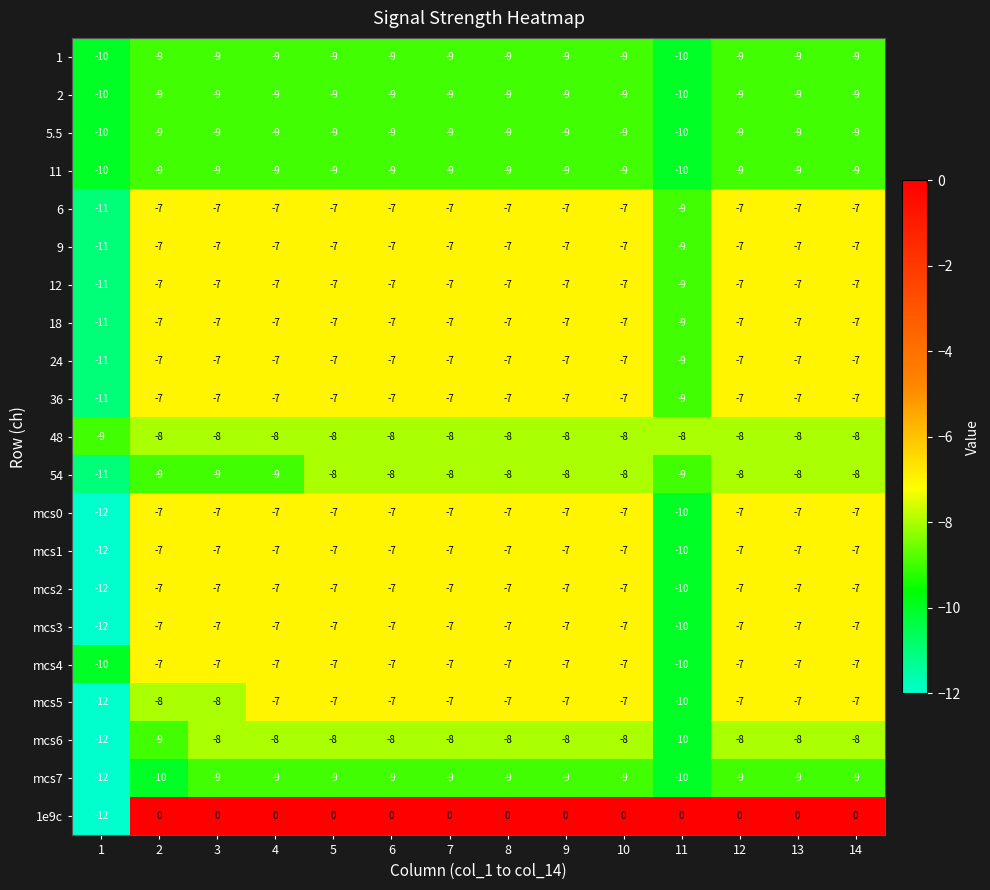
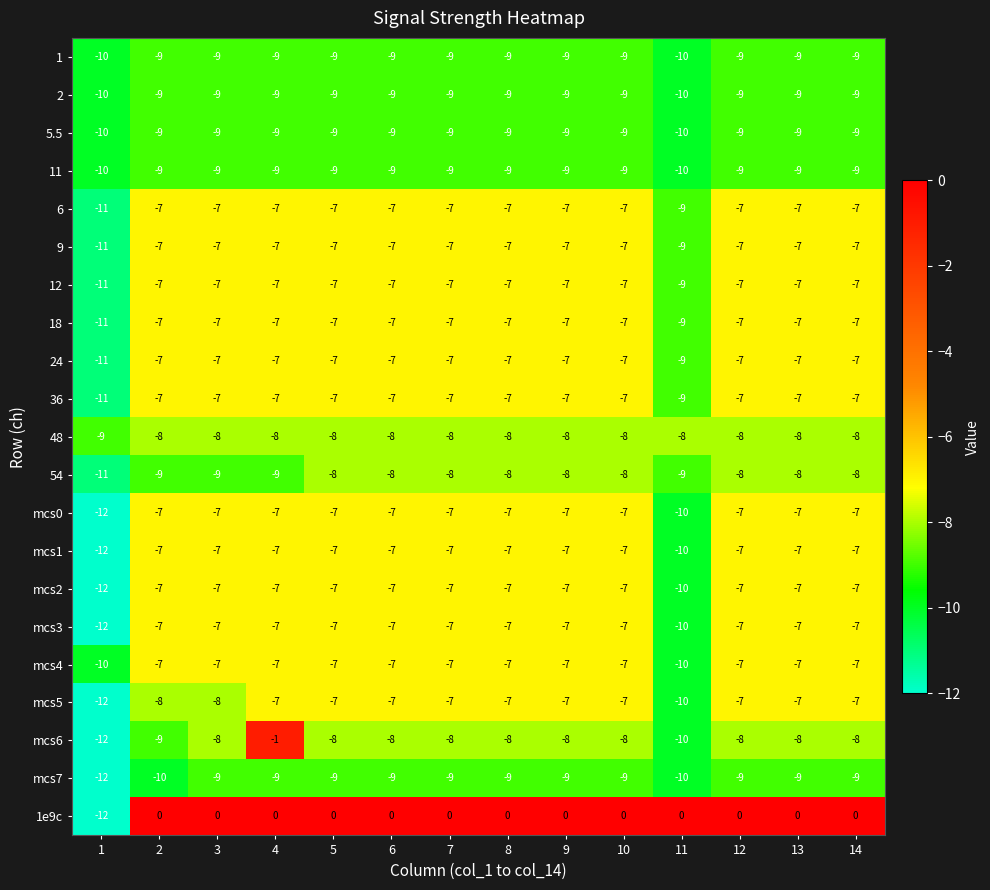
  {
    "mcs6": {
      "1": -12,
      "2": -9,
      "3": -8,
-     "4": -8,
+     "4": -1,
      "5": -8,
      "6": -8,
      "7": -8,
      "8": -8,
      "9": -8,
      "10": -8,
      "11": -10,
      "12": -8,
      "13": -8,
      "14": -8
    }
  }
